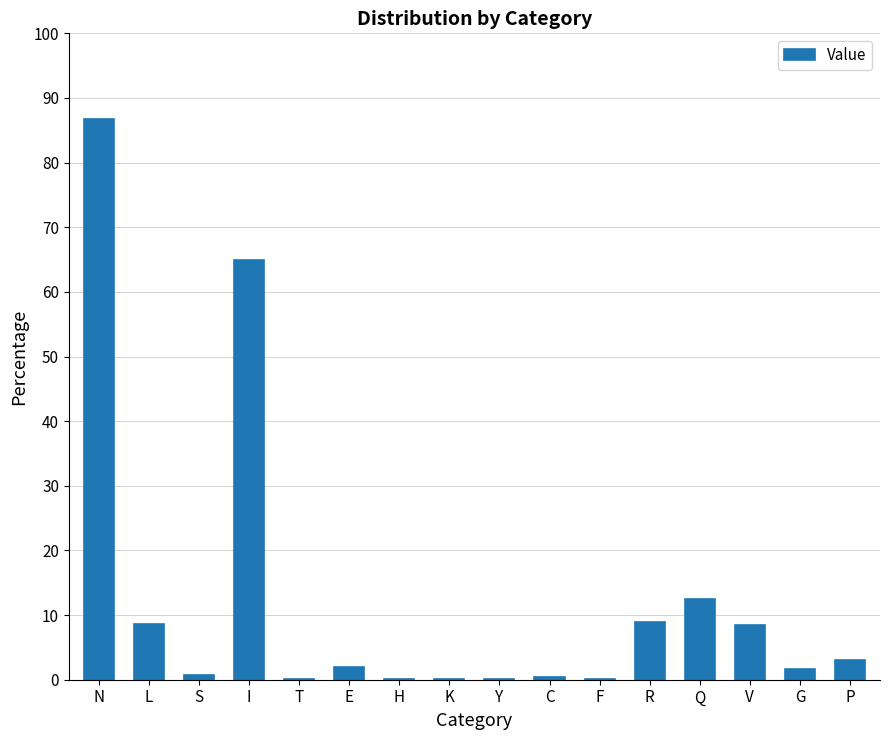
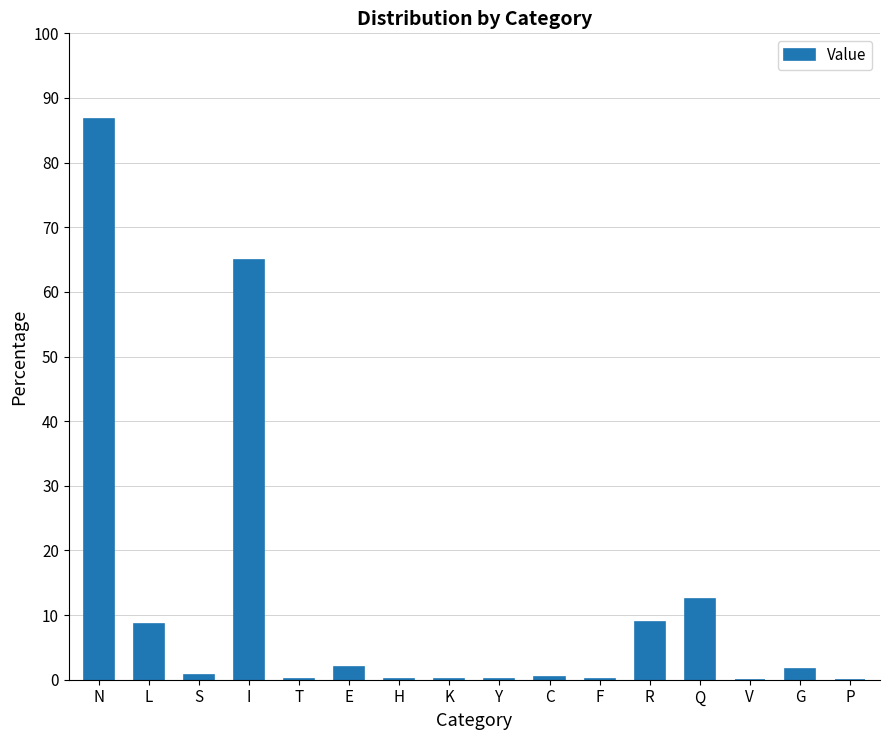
  {
    "N": 87,
    "L": 9,
    "S": 1,
    "I": 65,
    "E": 2,
    "C": 0,
    "R": 9,
    "Q": 12,
-   "V": 8,
+   "V": 0,
    "G": 2,
-   "P": 3
+   "P": 0
  }
